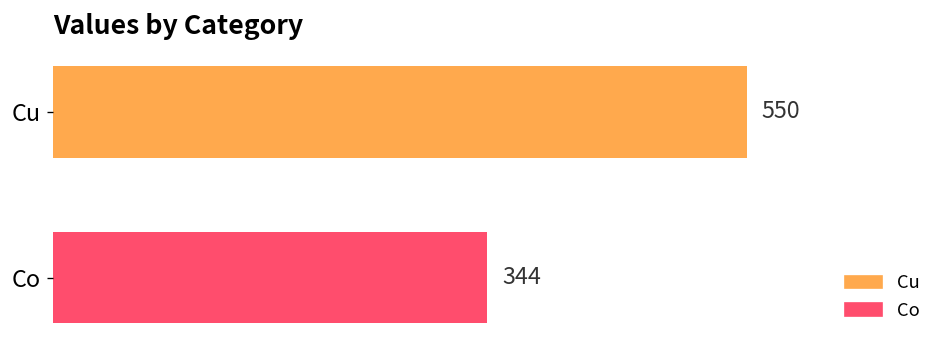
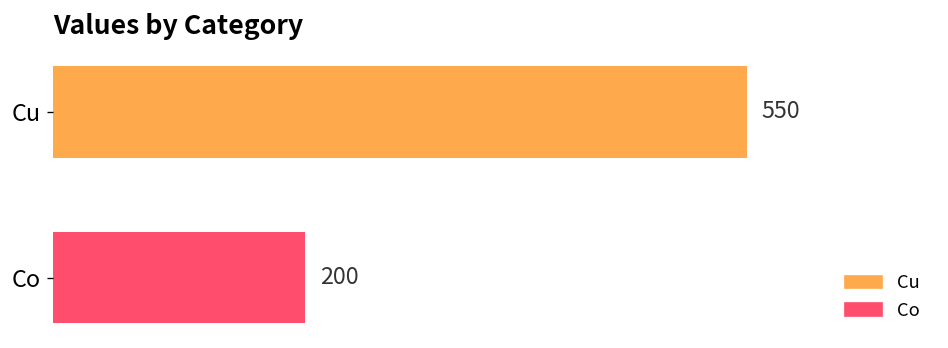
  {
    "Cu": 550,
-   "Co": 344
+   "Co": 200
  }
